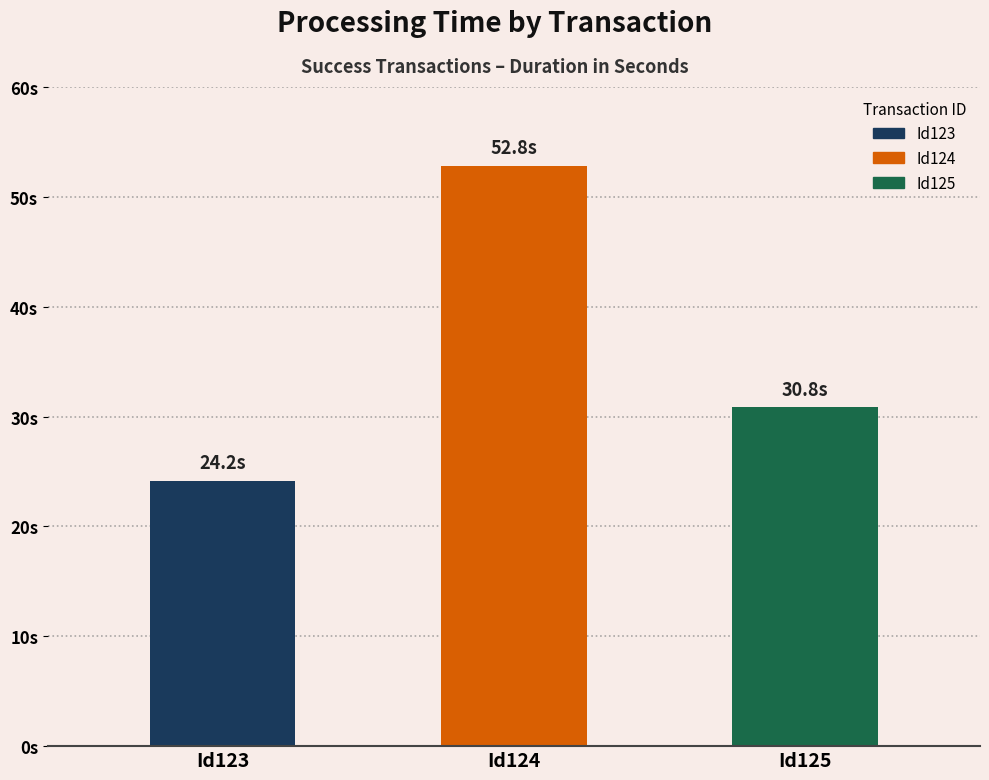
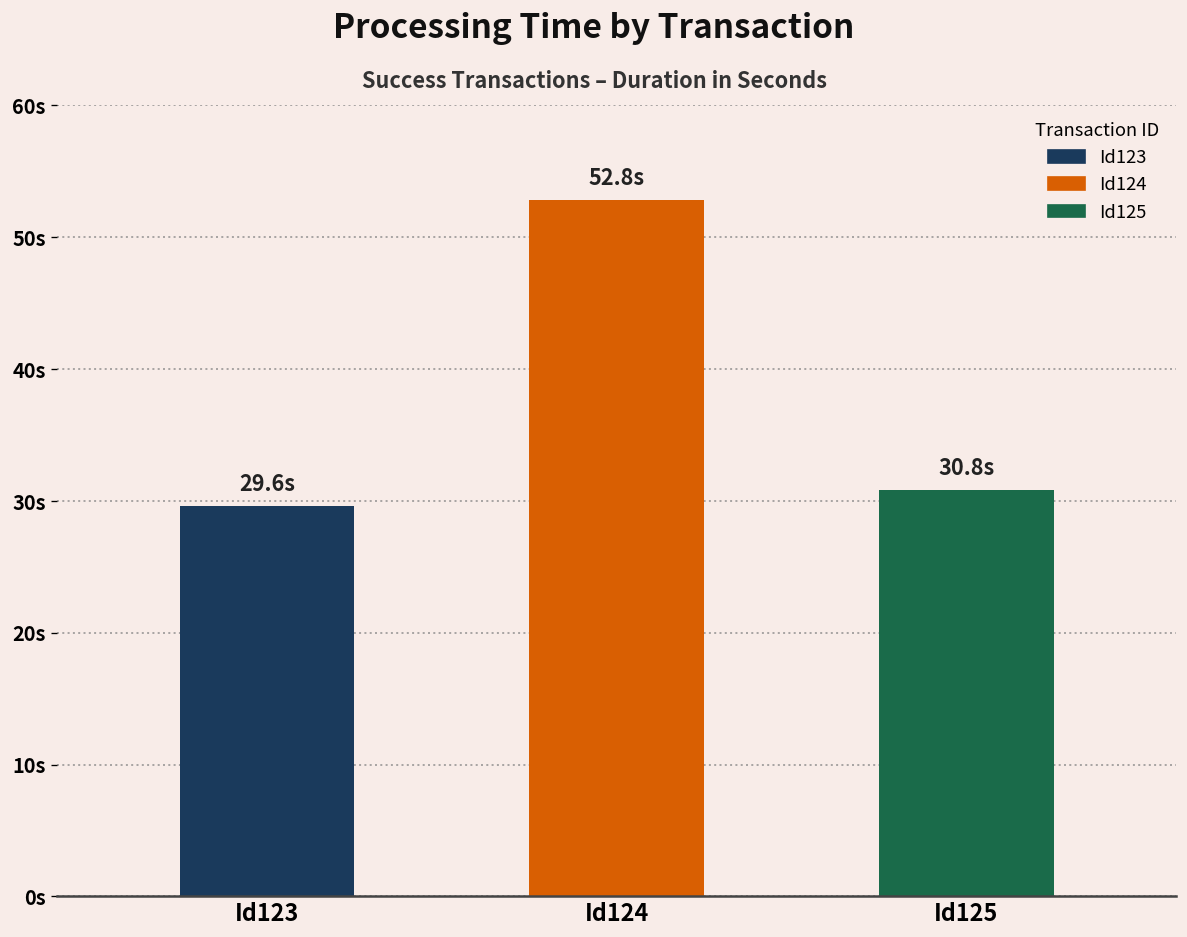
  {
-   "Id123": "24.2s",
+   "Id123": "29.6s",
    "Id124": "52.8s",
    "Id125": "30.8s"
  }
